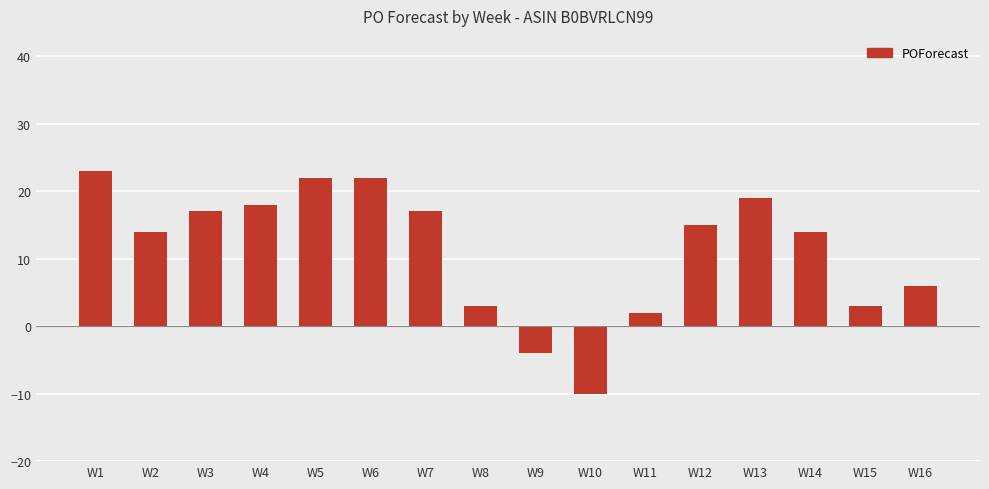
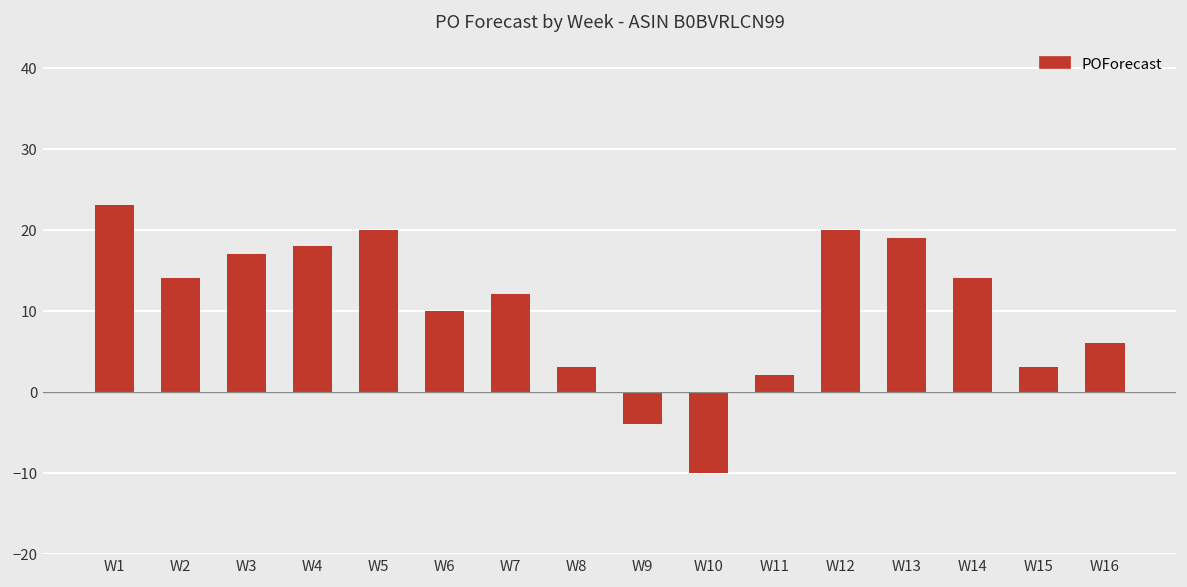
  {
    "W1": 23,
    "W2": 14,
    "W3": 17,
    "W4": 18,
-   "W5": 22,
-   "W6": 22,
-   "W7": 17,
+   "W5": 20,
+   "W6": 10,
+   "W7": 12,
    "W8": 3,
    "W9": -4,
    "W10": -10,
    "W11": 2,
-   "W12": 15,
+   "W12": 20,
    "W13": 19,
    "W14": 14,
    "W15": 3,
    "W16": 6
  }
